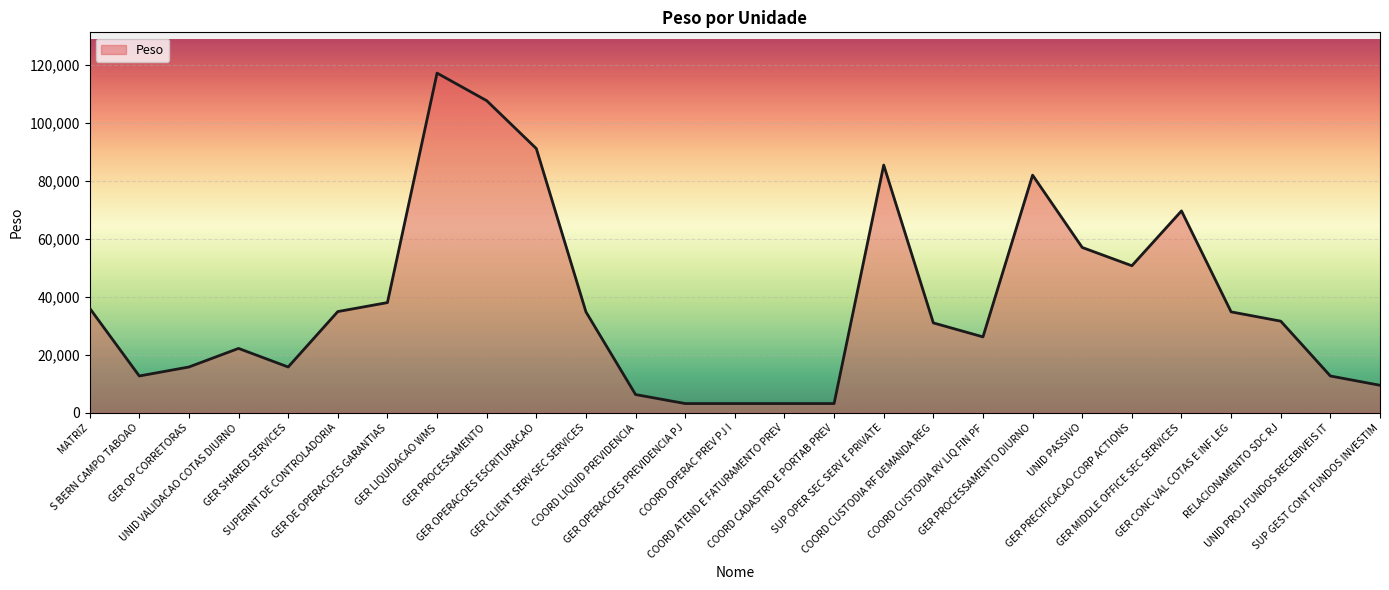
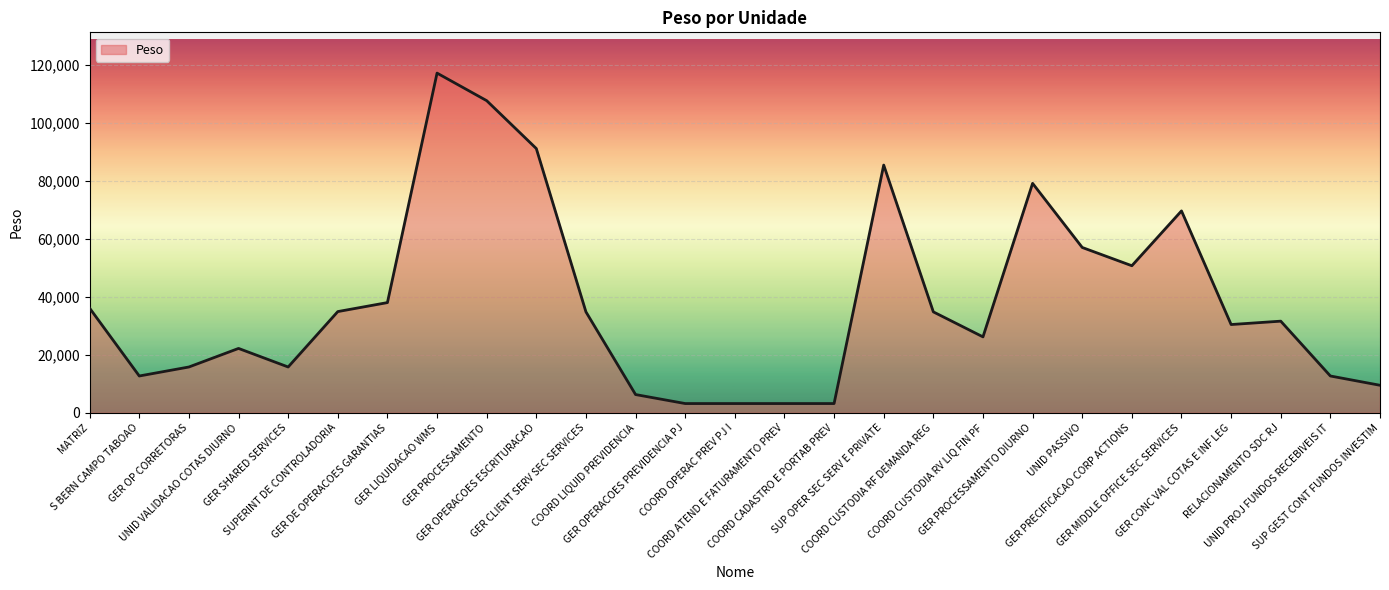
  {
    "MATRIZ": "36,000",
    "S BERN CAMPO TABOAO": "13,000",
    "GER OP CORRETORAS": "16,000",
    "UNID VALIDACAO COTAS DIURNO": "22,000",
    "GER SHARED SERVICES": "16,000",
    "SUPERINT DE CONTROLADORIA": "35,000",
    "GER DE OPERACOES GARANTIAS": "38,000",
    "GER LIQUIDACAO WMS": "117,000",
    "GER PROCESSAMENTO": "108,000",
    "GER OPERACOES ESCRITURACAO": "91,000",
    "GER CLIENT SERV SEC SERVICES": "35,000",
    "COORD LIQUID PREVIDENCIA": "6,000",
    "GER OPERACOES PREVIDENCIA PJ": "3,000",
    "COORD OPERAC PREV PJ I": "3,000",
    "COORD ATEND E FATURAMENTO PREV": "3,000",
    "COORD CADASTRO E PORTAB PREV": "3,000",
    "SUP OPER SEC SERV E PRIVATE": "85,000",
-   "COORD CUSTODIA RF DEMANDA REG": "31,000",
+   "COORD CUSTODIA RF DEMANDA REG": "35,000",
    "COORD CUSTODIA RV LIQ FIN PF": "26,000",
-   "GER PROCESSAMENTO DIURNO": "82,000",
+   "GER PROCESSAMENTO DIURNO": "79,000",
    "UNID PASSIVO": "57,000",
    "GER PRECIFICACAO CORP ACTIONS": "51,000",
    "GER MIDDLE OFFICE SEC SERVICES": "70,000",
-   "GER CONC VAL COTAS E INF LEG": "35,000",
+   "GER CONC VAL COTAS E INF LEG": "30,000",
    "RELACIONAMENTO SDC RJ": "32,000",
    "UNID PROJ FUNDOS RECEBIVEIS IT": "13,000",
    "SUP GEST CONT FUNDOS INVESTIM": "9,000"
  }
